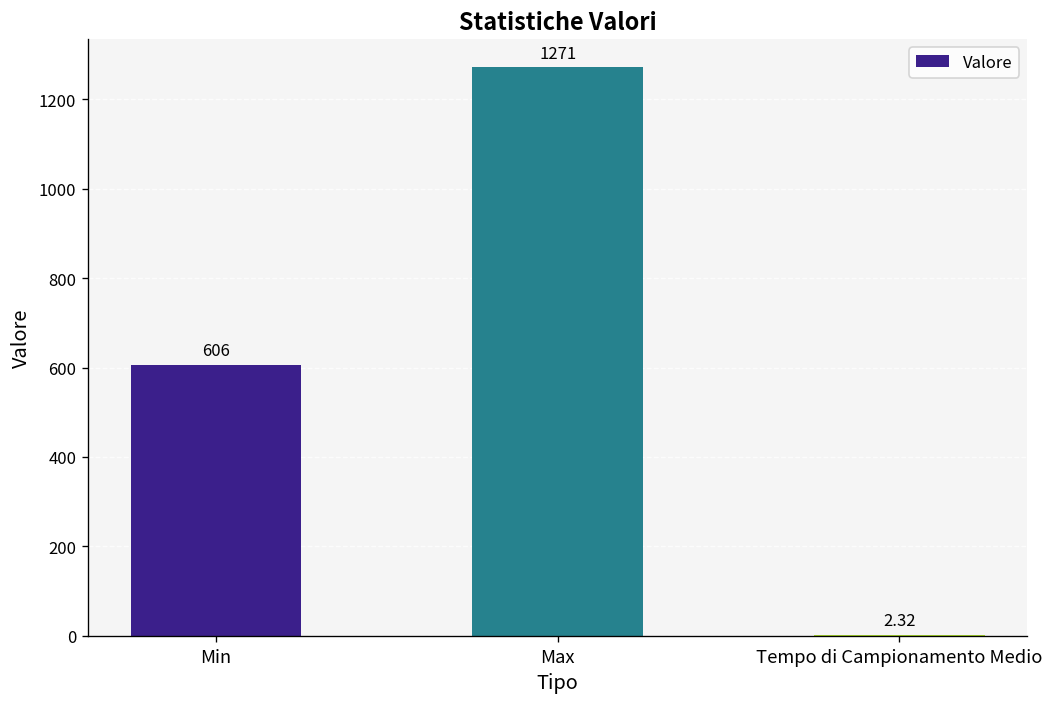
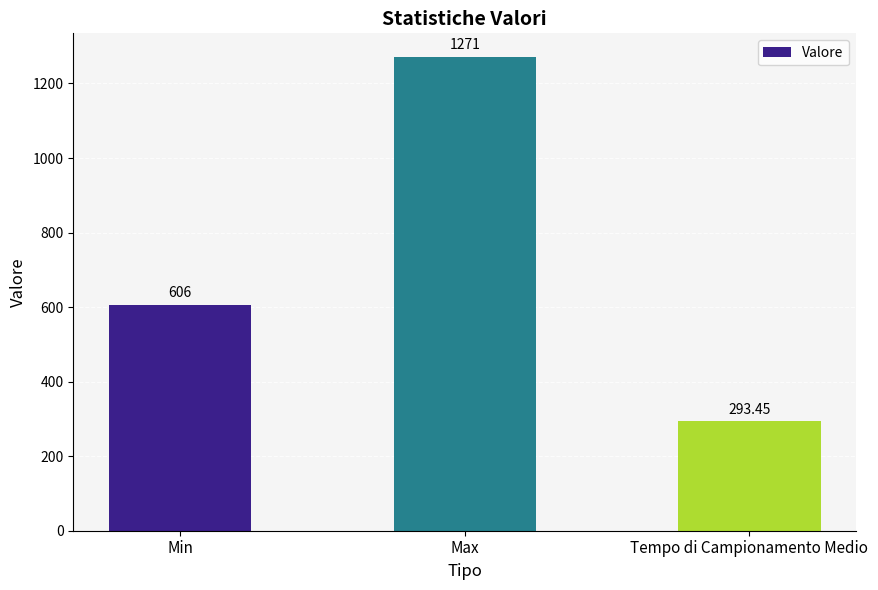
  {
    "Min": 606,
    "Max": 1271,
-   "Tempo di Campionamento Medio": 2.32
+   "Tempo di Campionamento Medio": 293.45
  }
